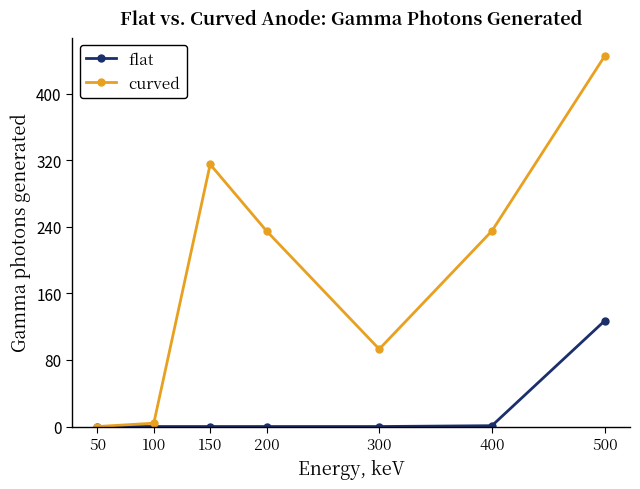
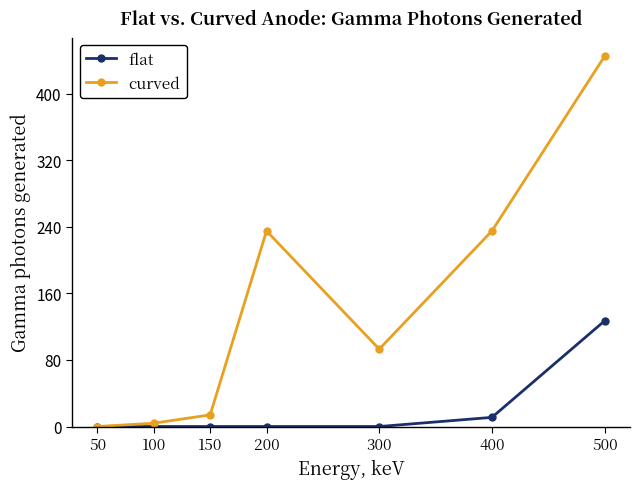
  {
    "flat": {
      "100": 0,
      "150": 0,
      "200": 0,
      "300": 0,
-     "400": 0,
+     "400": 10,
      "500": 130
    },
    "curved": {
      "100": 0,
-     "150": 320,
+     "150": 10,
      "200": 240,
      "300": 90,
      "400": 240,
      "500": 450
    }
  }
